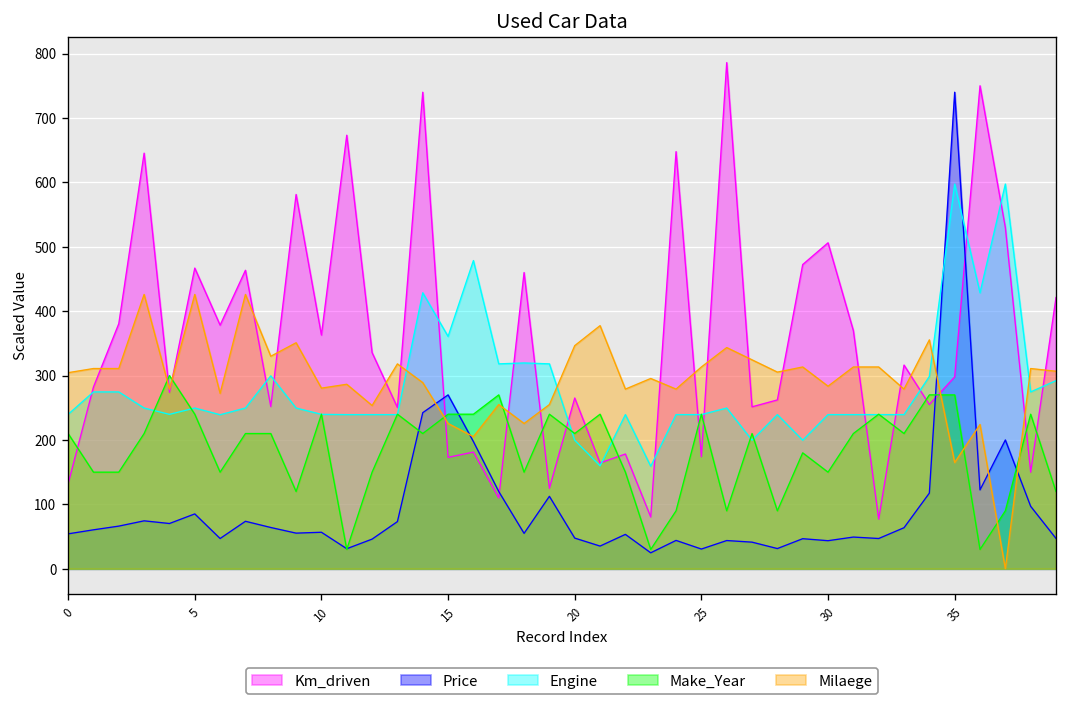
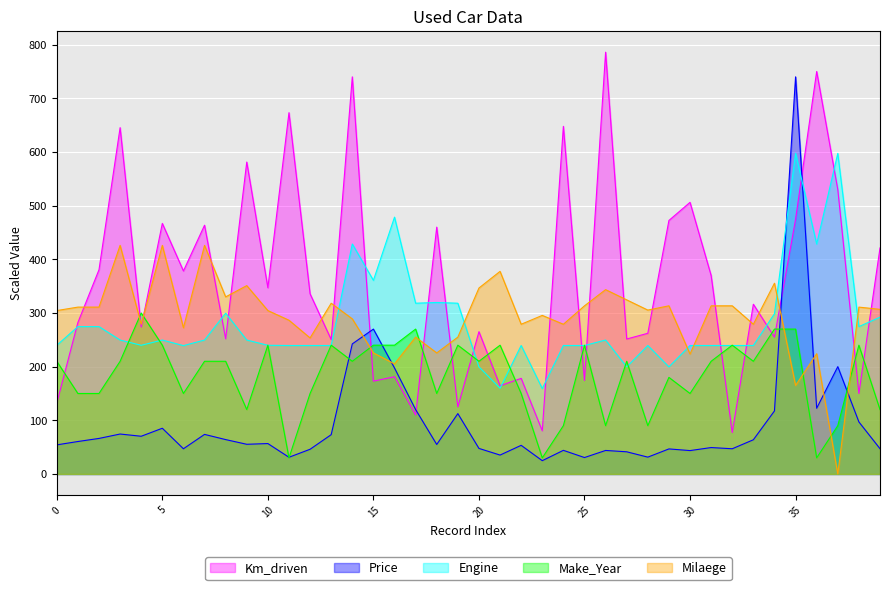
  {
    "Km_driven": {
      "0": 130,
      "5": 470,
-     "10": 360,
+     "10": 350,
      "15": 170,
      "20": 270,
      "25": 170,
      "30": 510,
-     "35": 300
+     "35": 470
    },
    "Price": {
      "0": 50,
      "5": 90,
      "10": 60,
      "15": 270,
      "20": 50,
      "25": 30,
      "30": 40,
      "35": 740
    },
    "Engine": {
      "0": 240,
      "5": 250,
      "15": 360,
      "20": 200,
      "30": 240,
      "35": 600
    },
    "Make_Year": {
      "0": 210,
      "5": 240,
      "15": 240,
      "20": 210,
      "30": 150,
      "35": 270
    },
    "Milaege": {
      "0": 300,
      "5": 430,
-     "10": 280,
+     "10": 300,
      "15": 230,
      "20": 350,
      "25": 310,
-     "30": 280,
+     "30": 220,
      "35": 170
    }
  }
